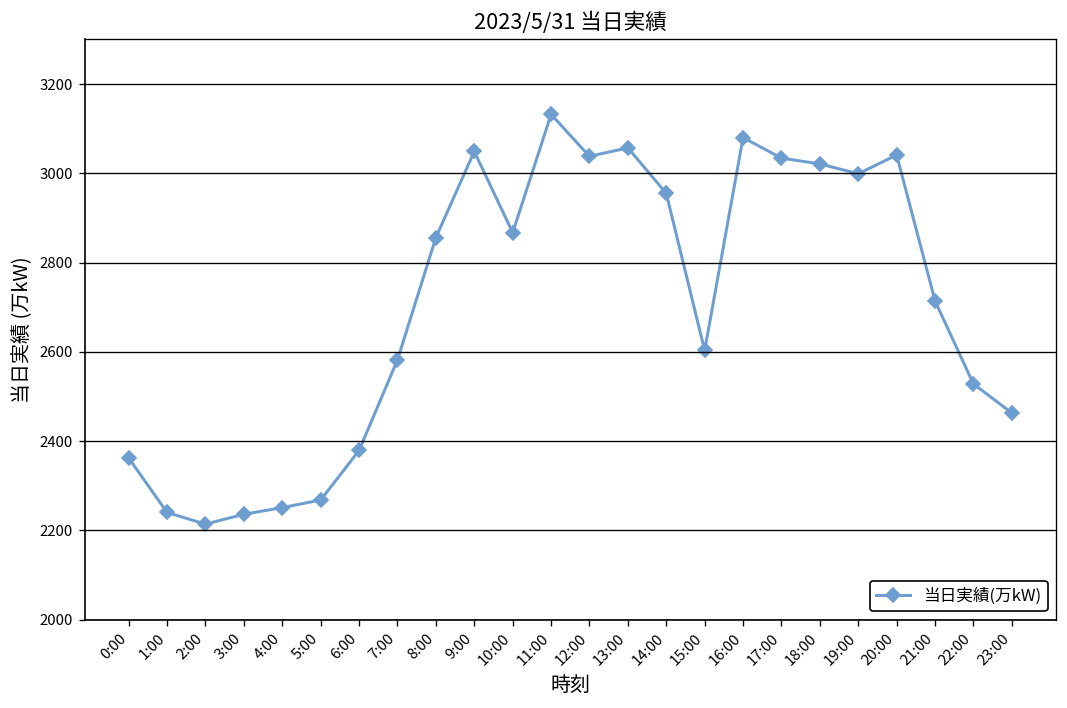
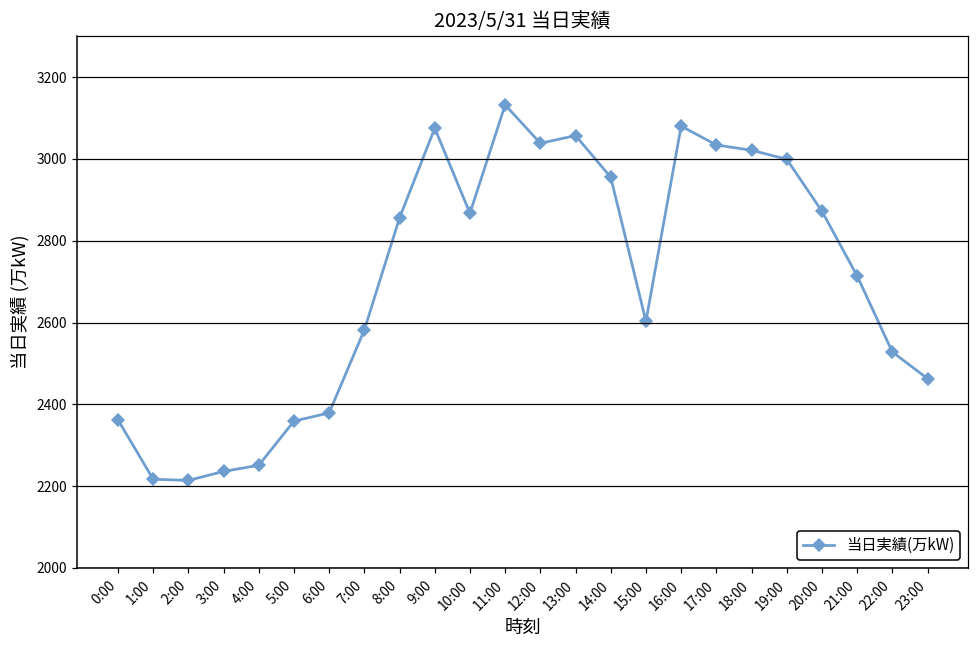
  {
    "0:00": 2360,
-   "1:00": 2240,
+   "1:00": 2220,
    "2:00": 2210,
    "3:00": 2240,
    "4:00": 2250,
-   "5:00": 2270,
+   "5:00": 2360,
    "6:00": 2380,
    "7:00": 2580,
    "8:00": 2860,
-   "9:00": 3050,
+   "9:00": 3080,
    "10:00": 2870,
    "11:00": 3130,
    "12:00": 3040,
    "13:00": 3060,
    "14:00": 2960,
    "15:00": 2600,
    "16:00": 3080,
    "17:00": 3030,
    "18:00": 3020,
    "19:00": 3000,
-   "20:00": 3040,
+   "20:00": 2870,
    "21:00": 2710,
    "22:00": 2530,
    "23:00": 2460
  }
